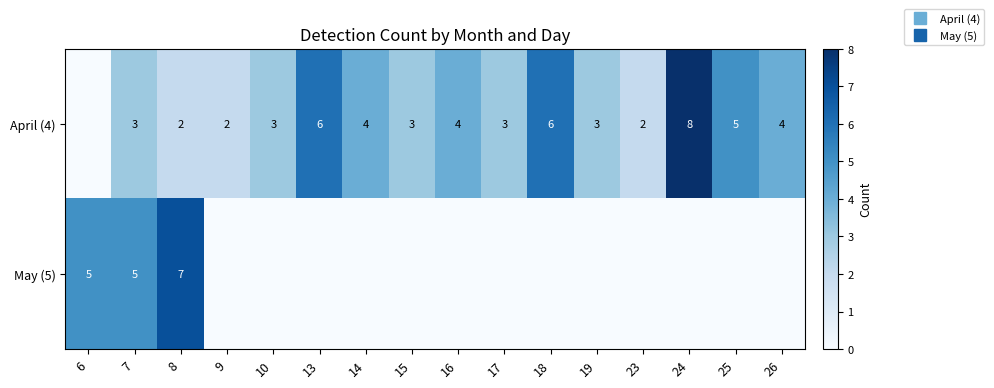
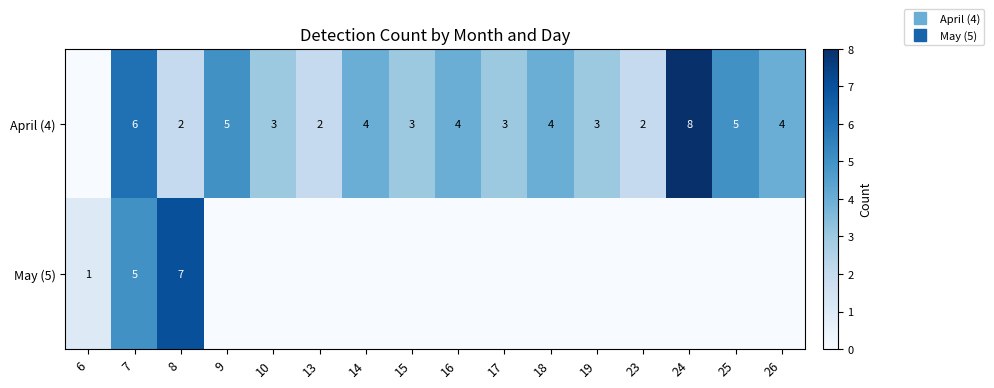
  {
    "April (4)": {
-     "7": 3,
+     "7": 6,
      "8": 2,
-     "9": 2,
+     "9": 5,
      "10": 3,
-     "13": 6,
+     "13": 2,
      "14": 4,
      "15": 3,
      "16": 4,
      "17": 3,
-     "18": 6,
+     "18": 4,
      "19": 3,
      "23": 2,
      "24": 8,
      "25": 5,
      "26": 4
    },
    "May (5)": {
-     "6": 5,
+     "6": 1,
      "7": 5,
      "8": 7
    }
  }
